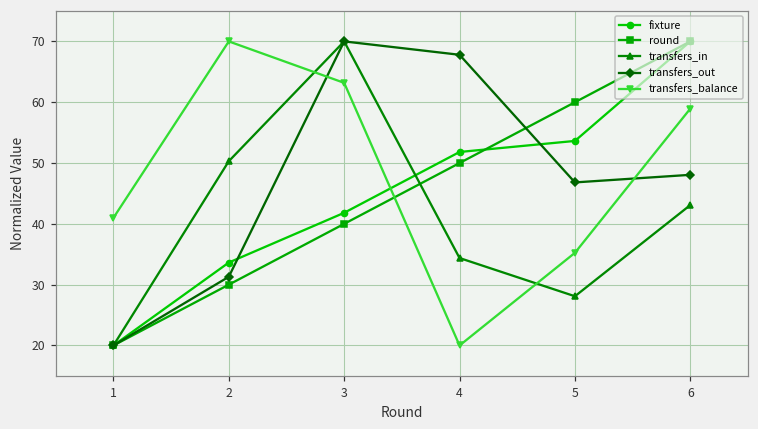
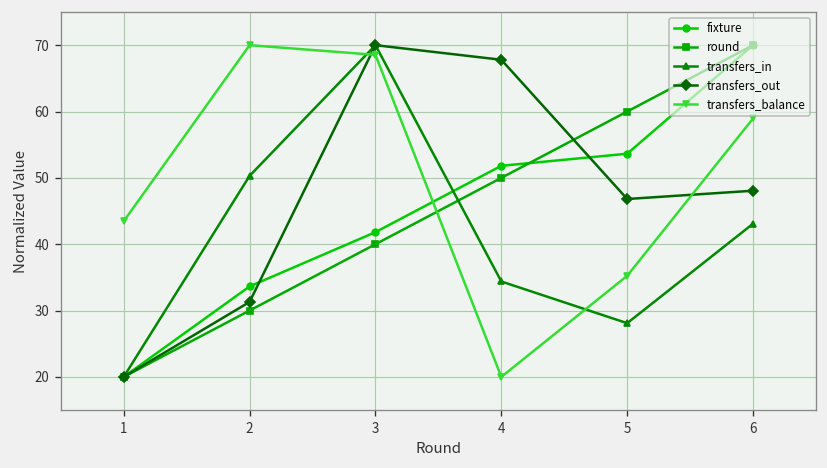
  {
    "transfers_balance": {
-     "1": 41,
+     "1": 43,
      "2": 70,
-     "3": 63,
+     "3": 69,
      "4": 20,
      "5": 35,
      "6": 59
    }
  }
